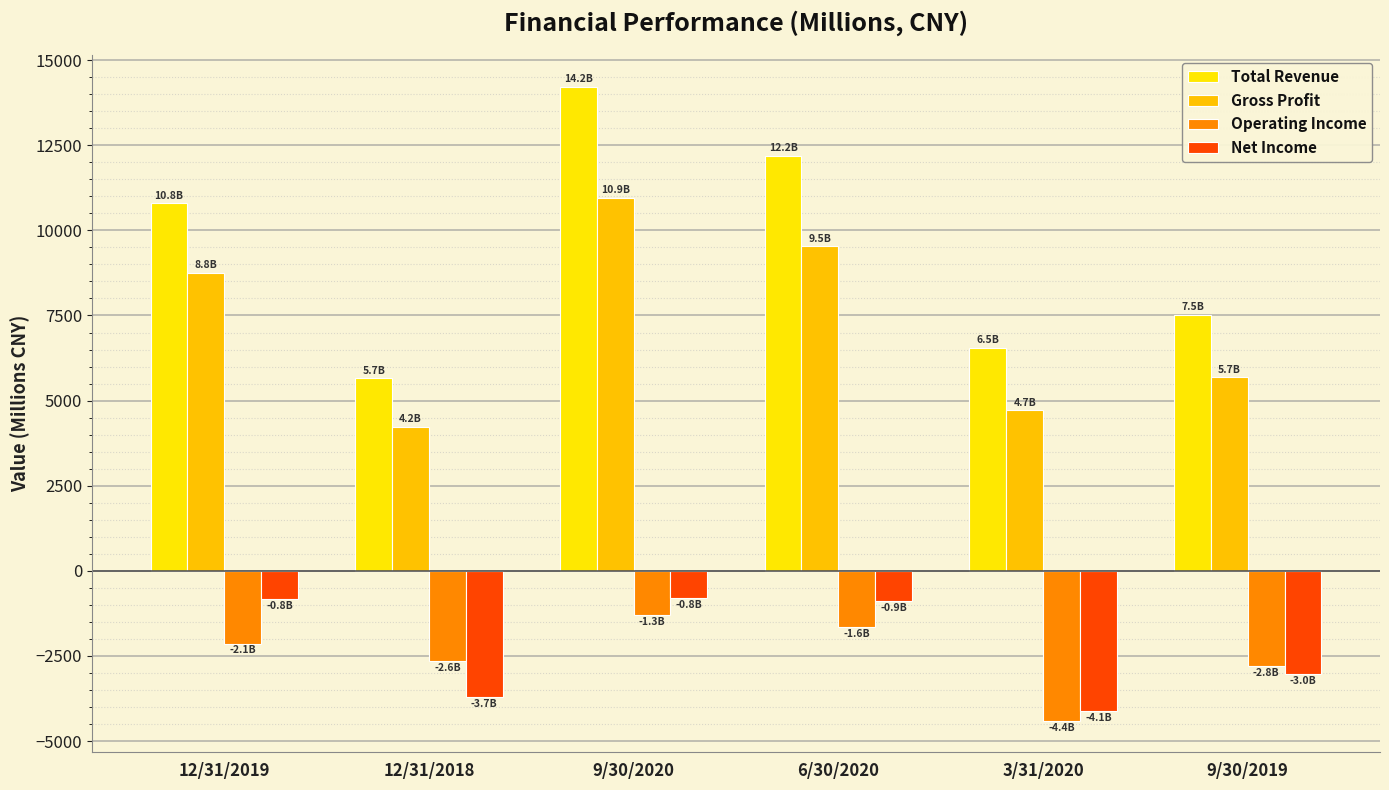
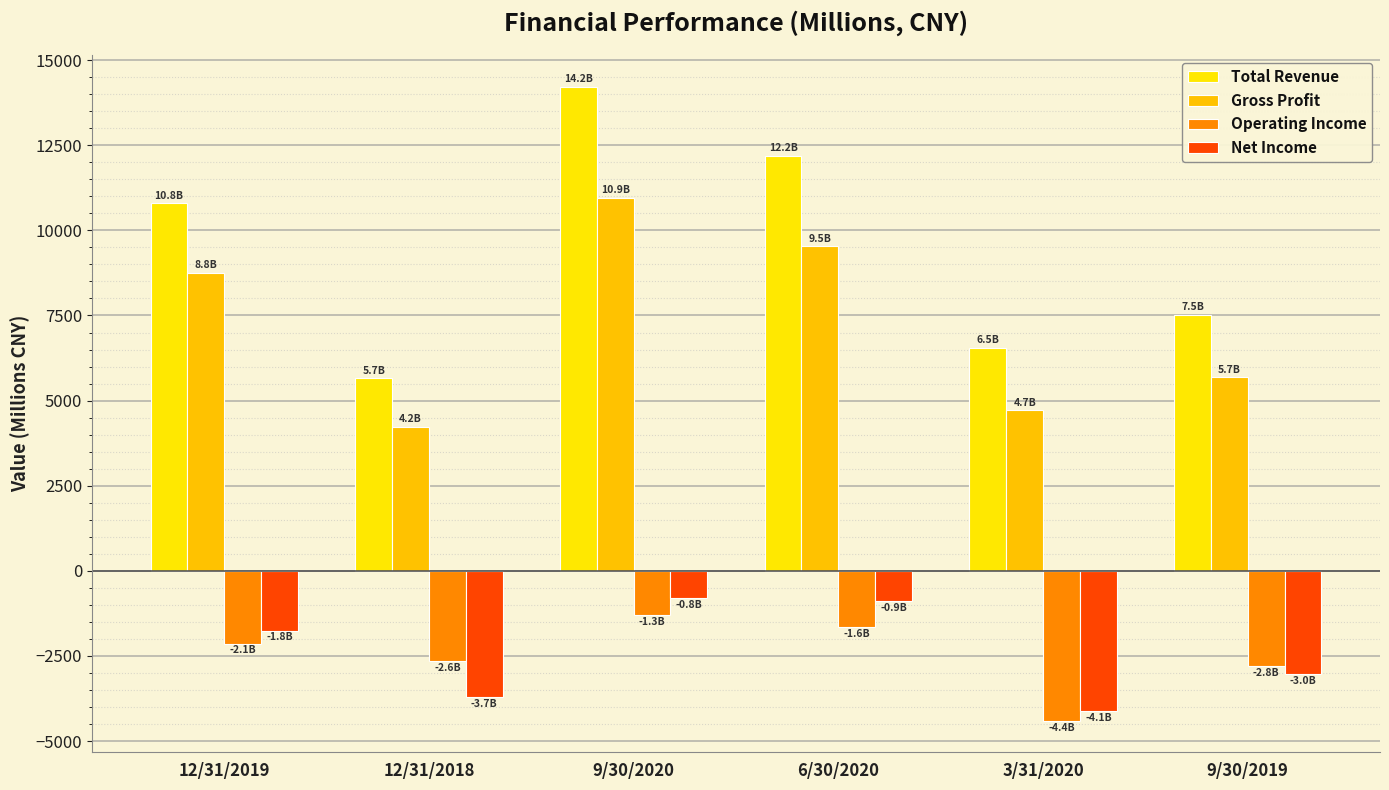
  {
    "Net Income": {
-     "12/31/2019": "-0.8B",
+     "12/31/2019": "-1.8B",
      "12/31/2018": "-3.7B",
      "9/30/2020": "-0.8B",
      "6/30/2020": "-0.9B",
      "3/31/2020": "-4.1B",
      "9/30/2019": "-3.0B"
    }
  }
